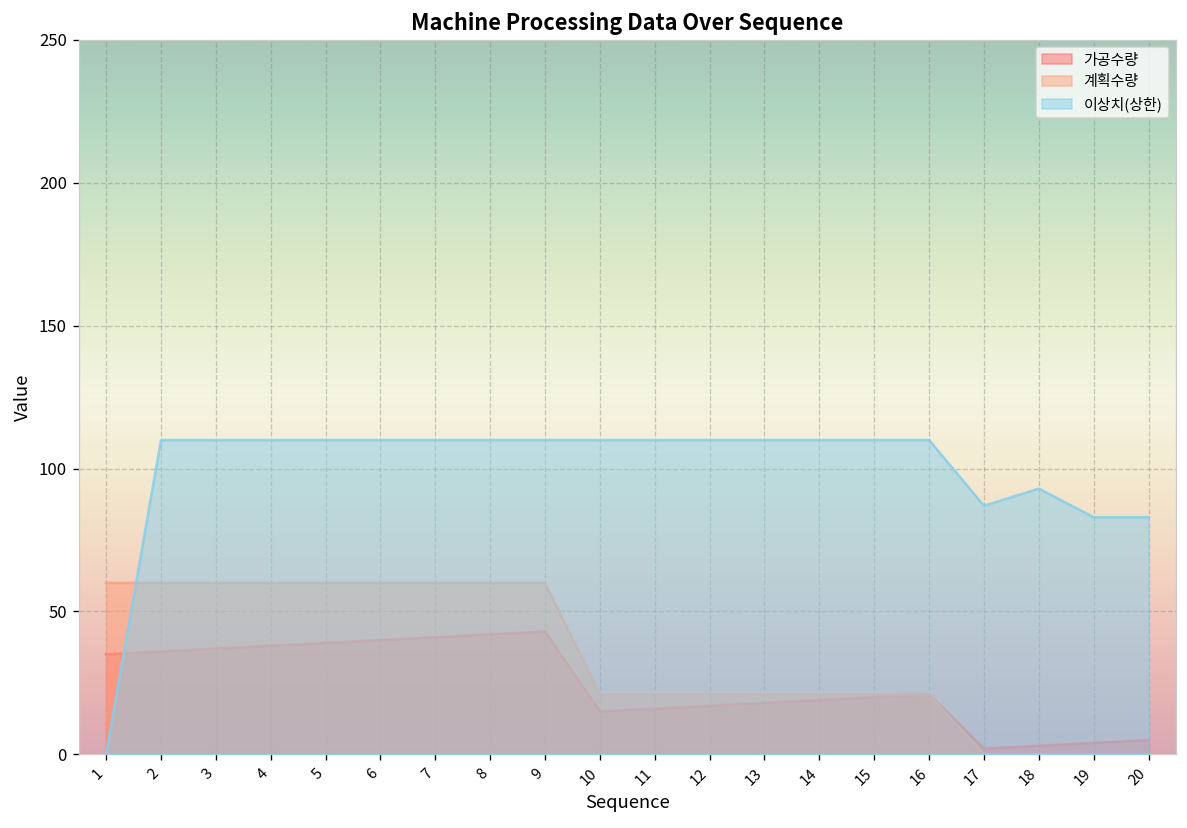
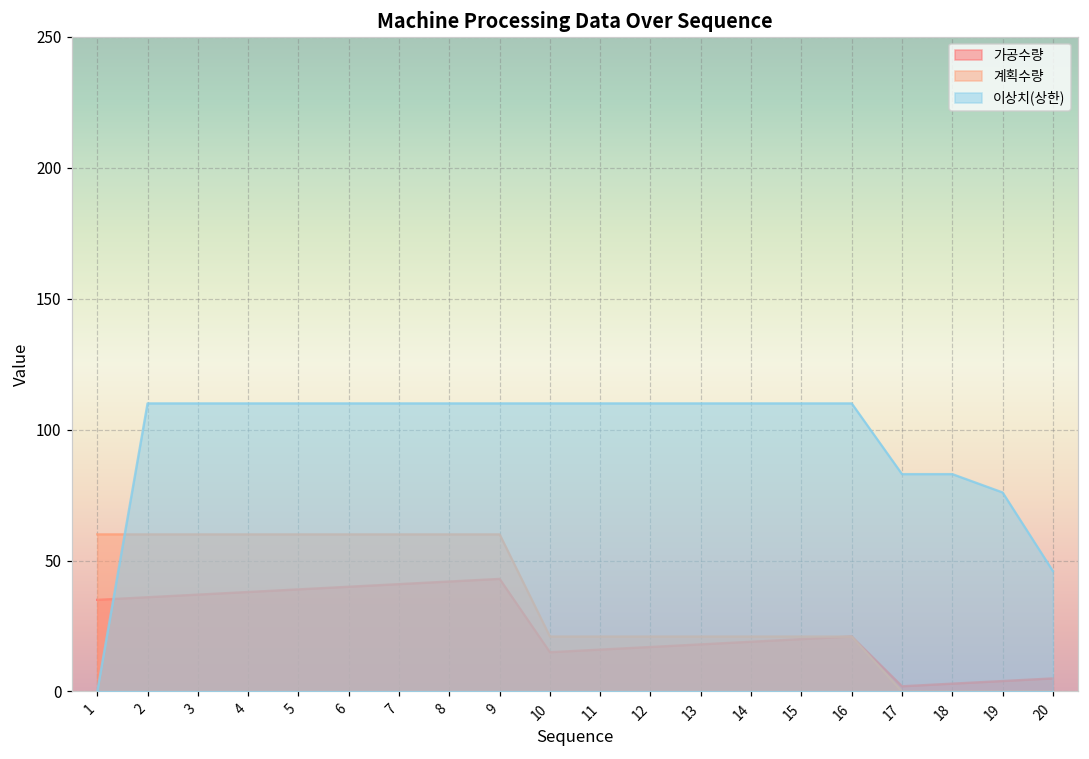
  {
    "이상치(상한)": {
      "1": 0,
      "2": 110,
      "3": 110,
      "4": 110,
      "5": 110,
      "6": 110,
      "7": 110,
      "8": 110,
      "9": 110,
      "10": 110,
      "11": 110,
      "12": 110,
      "13": 110,
      "14": 110,
      "15": 110,
      "16": 110,
-     "17": 87,
-     "18": 93,
-     "19": 83,
-     "20": 83
+     "17": 83,
+     "18": 83,
+     "19": 76,
+     "20": 46
    }
  }
